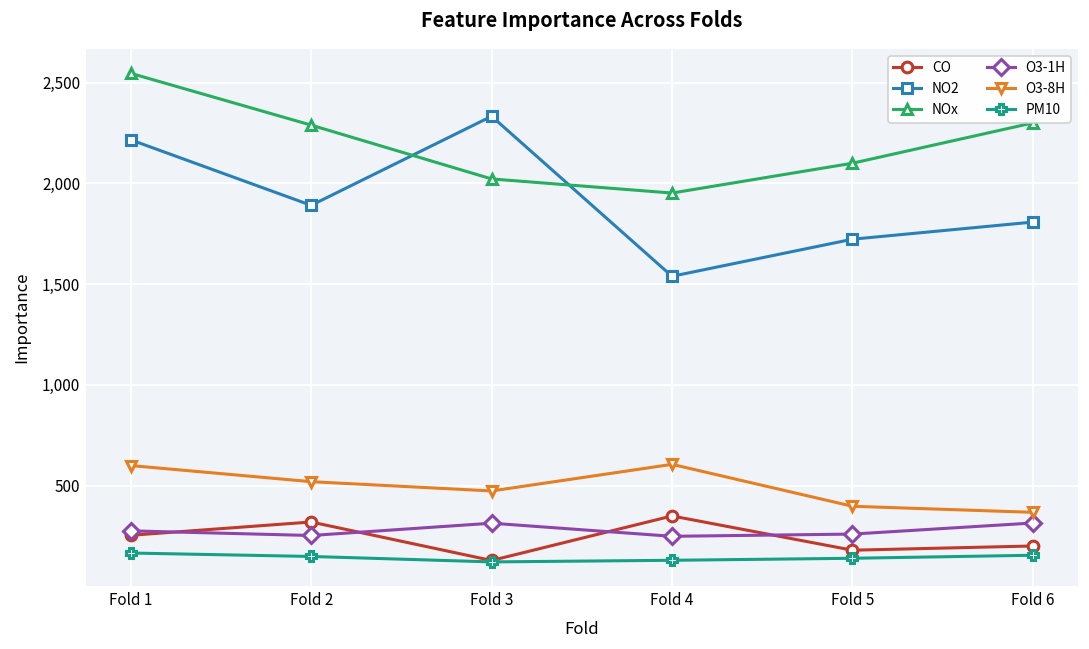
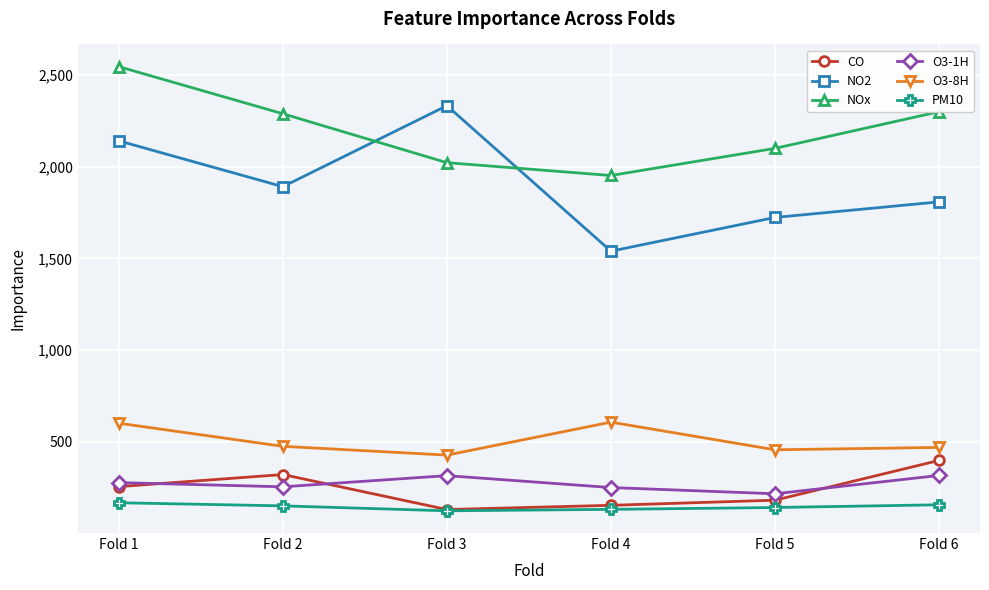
  {
    "CO": {
      "Fold 1": "250",
      "Fold 2": "320",
-     "Fold 4": "350",
+     "Fold 4": "150",
      "Fold 5": "180",
-     "Fold 6": "200"
+     "Fold 6": "400"
    },
    "NO2": {
-     "Fold 1": "2,220",
+     "Fold 1": "2,140",
      "Fold 2": "1,890",
      "Fold 3": "2,330",
      "Fold 4": "1,540",
      "Fold 5": "1,720",
      "Fold 6": "1,810"
    },
    "O3-1H": {
      "Fold 1": "280",
      "Fold 2": "250",
      "Fold 3": "310",
      "Fold 4": "250",
-     "Fold 5": "260",
+     "Fold 5": "220",
      "Fold 6": "320"
    },
    "O3-8H": {
      "Fold 1": "600",
-     "Fold 2": "520",
-     "Fold 3": "470",
+     "Fold 2": "470",
+     "Fold 3": "430",
      "Fold 4": "610",
-     "Fold 5": "400",
-     "Fold 6": "370"
+     "Fold 5": "460",
+     "Fold 6": "470"
    }
  }
